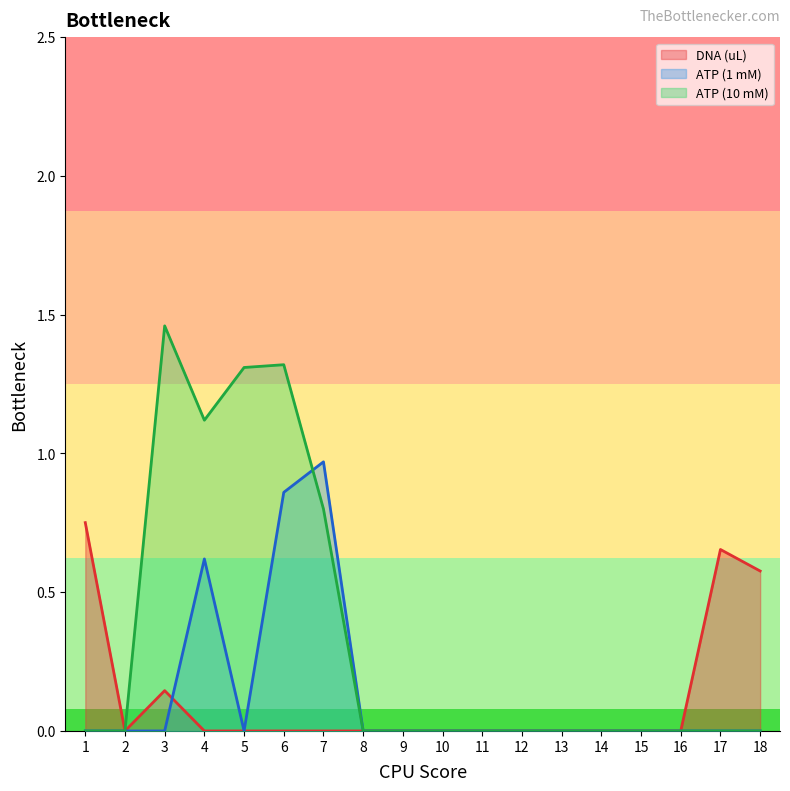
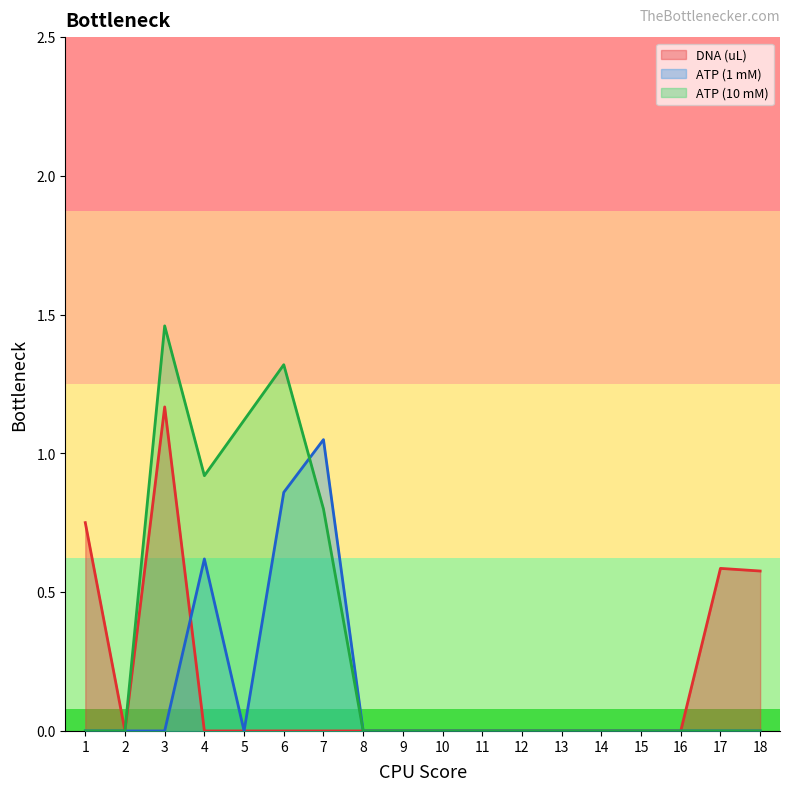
  {
    "DNA (uL)": {
      "1": 0.75,
-     "3": 0.15,
+     "3": 1.17,
      "4": 0.00,
      "6": 0.00,
      "7": 0.00,
-     "17": 0.65,
+     "17": 0.59,
      "18": 0.58
    },
    "ATP (1 mM)": {
      "3": 0.00,
      "4": 0.62,
      "6": 0.86,
-     "7": 0.97
+     "7": 1.05
    },
    "ATP (10 mM)": {
      "3": 1.46,
-     "4": 1.12,
-     "5": 1.31,
+     "4": 0.92,
+     "5": 1.12,
      "6": 1.32,
      "7": 0.80
    }
  }
